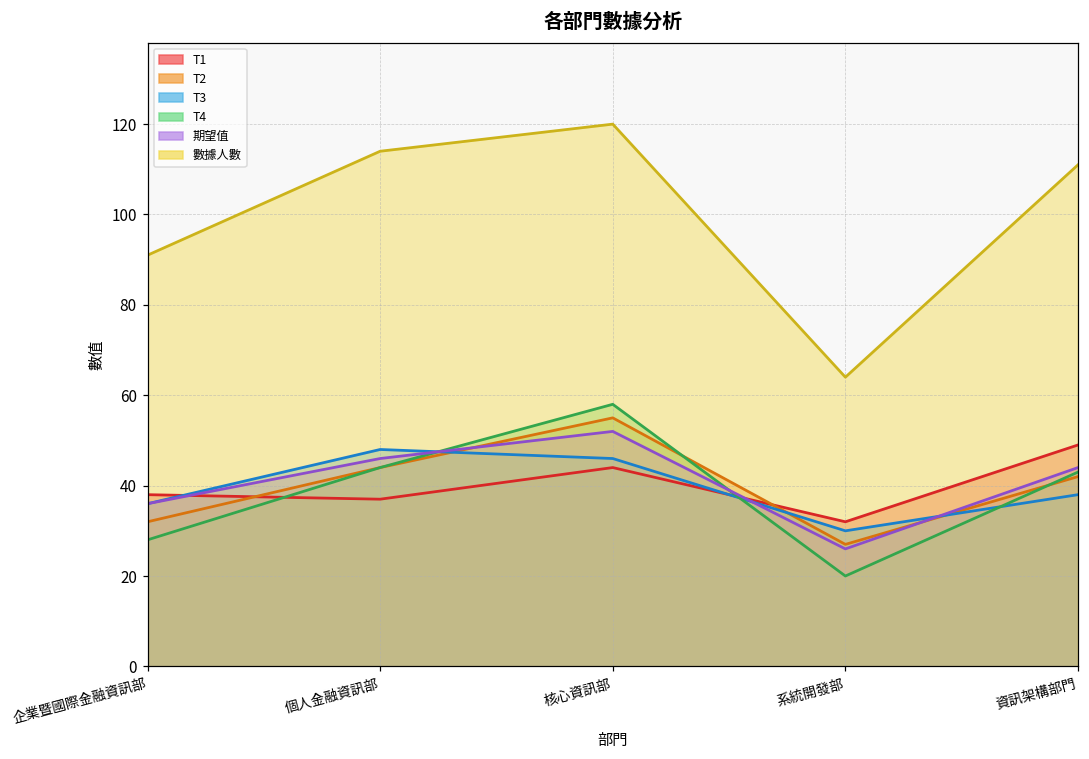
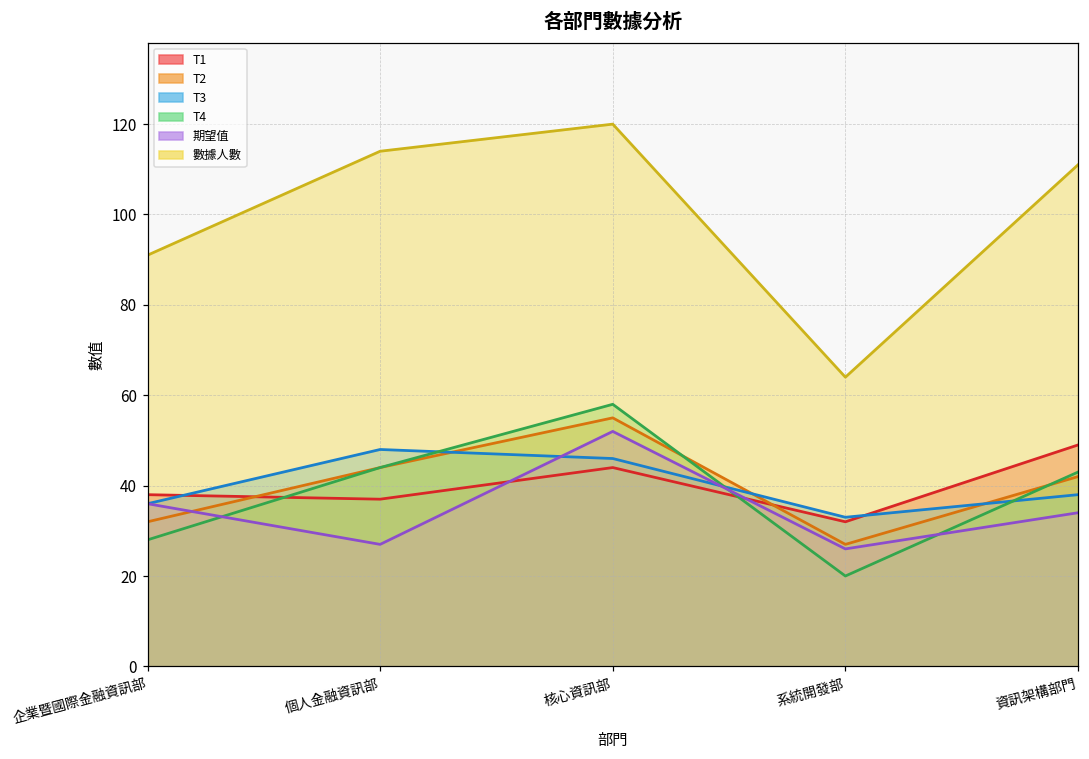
  {
    "T3": {
      "個人金融資訊部": 48,
      "核心資訊部": 46,
-     "系統開發部": 30,
+     "系統開發部": 33,
      "資訊架構部門": 38
    },
    "T4": {
      "企業暨國際金融資訊部": 28,
      "核心資訊部": 58,
      "系統開發部": 20,
      "資訊架構部門": 43
    },
    "期望值": {
-     "個人金融資訊部": 46,
+     "個人金融資訊部": 27,
      "核心資訊部": 52,
      "系統開發部": 26,
-     "資訊架構部門": 44
+     "資訊架構部門": 34
    }
  }
